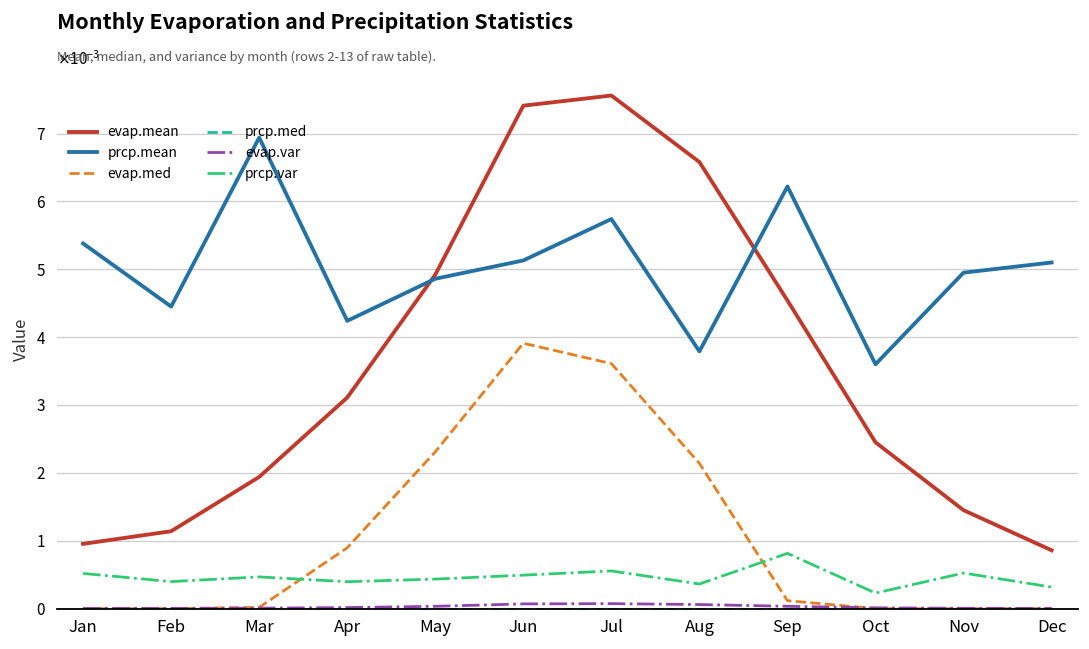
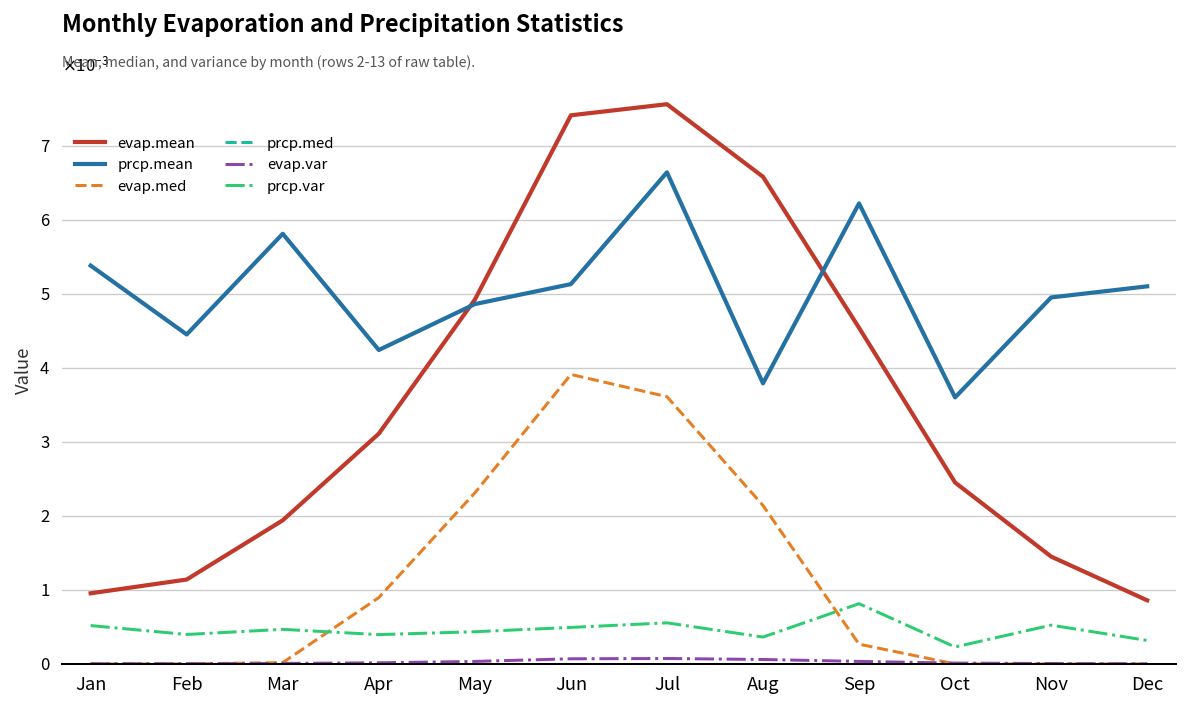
  {
    "evap.mean": {
      "Jan": 0.0010,
      "Feb": 0.0011,
      "Mar": 0.0019,
      "Apr": 0.0031,
      "May": 0.0049,
      "Jun": 0.0074,
      "Jul": 0.0076,
      "Aug": 0.0066,
      "Sep": 0.0045,
      "Oct": 0.0025,
      "Nov": 0.0015,
      "Dec": 0.0009
    },
    "prcp.mean": {
      "Jan": 0.0054,
      "Feb": 0.0045,
-     "Mar": 0.0069,
+     "Mar": 0.0058,
      "Apr": 0.0042,
      "May": 0.0049,
      "Jun": 0.0051,
-     "Jul": 0.0057,
+     "Jul": 0.0066,
      "Aug": 0.0038,
      "Sep": 0.0062,
      "Oct": 0.0036,
      "Nov": 0.0050,
      "Dec": 0.0051
    },
    "evap.med": {
      "Apr": 0.0009,
      "May": 0.0023,
      "Jun": 0.0039,
      "Jul": 0.0036,
      "Aug": 0.0021,
-     "Sep": 0.0001
+     "Sep": 0.0003
    },
    "evap.var": {
      "Jun": 0.0001,
      "Jul": 0.0001,
      "Aug": 0.0001
    }
  }
